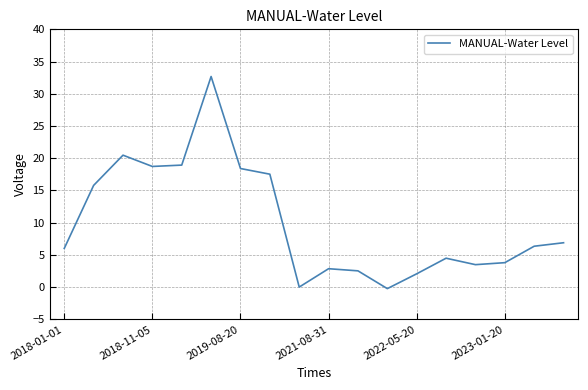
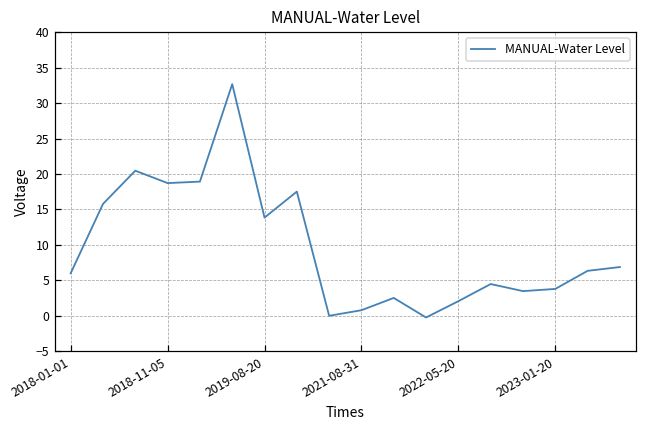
  {
    "2018-01-01": 6,
    "2018-11-05": 19,
-   "2019-08-20": 18,
-   "2021-08-31": 3,
+   "2019-08-20": 14,
+   "2021-08-31": 1,
    "2022-05-20": 2,
    "2023-01-20": 4
  }
